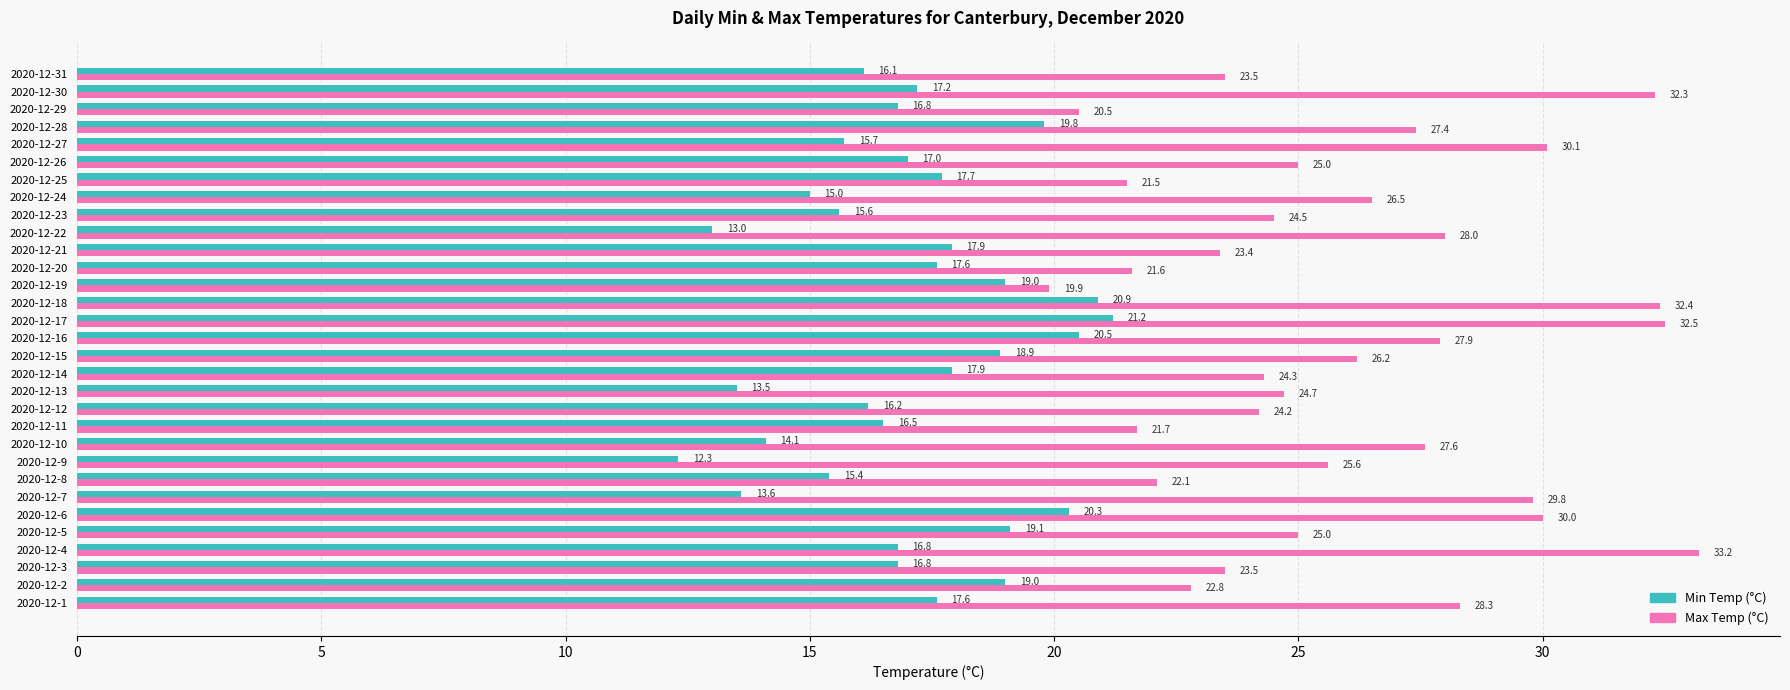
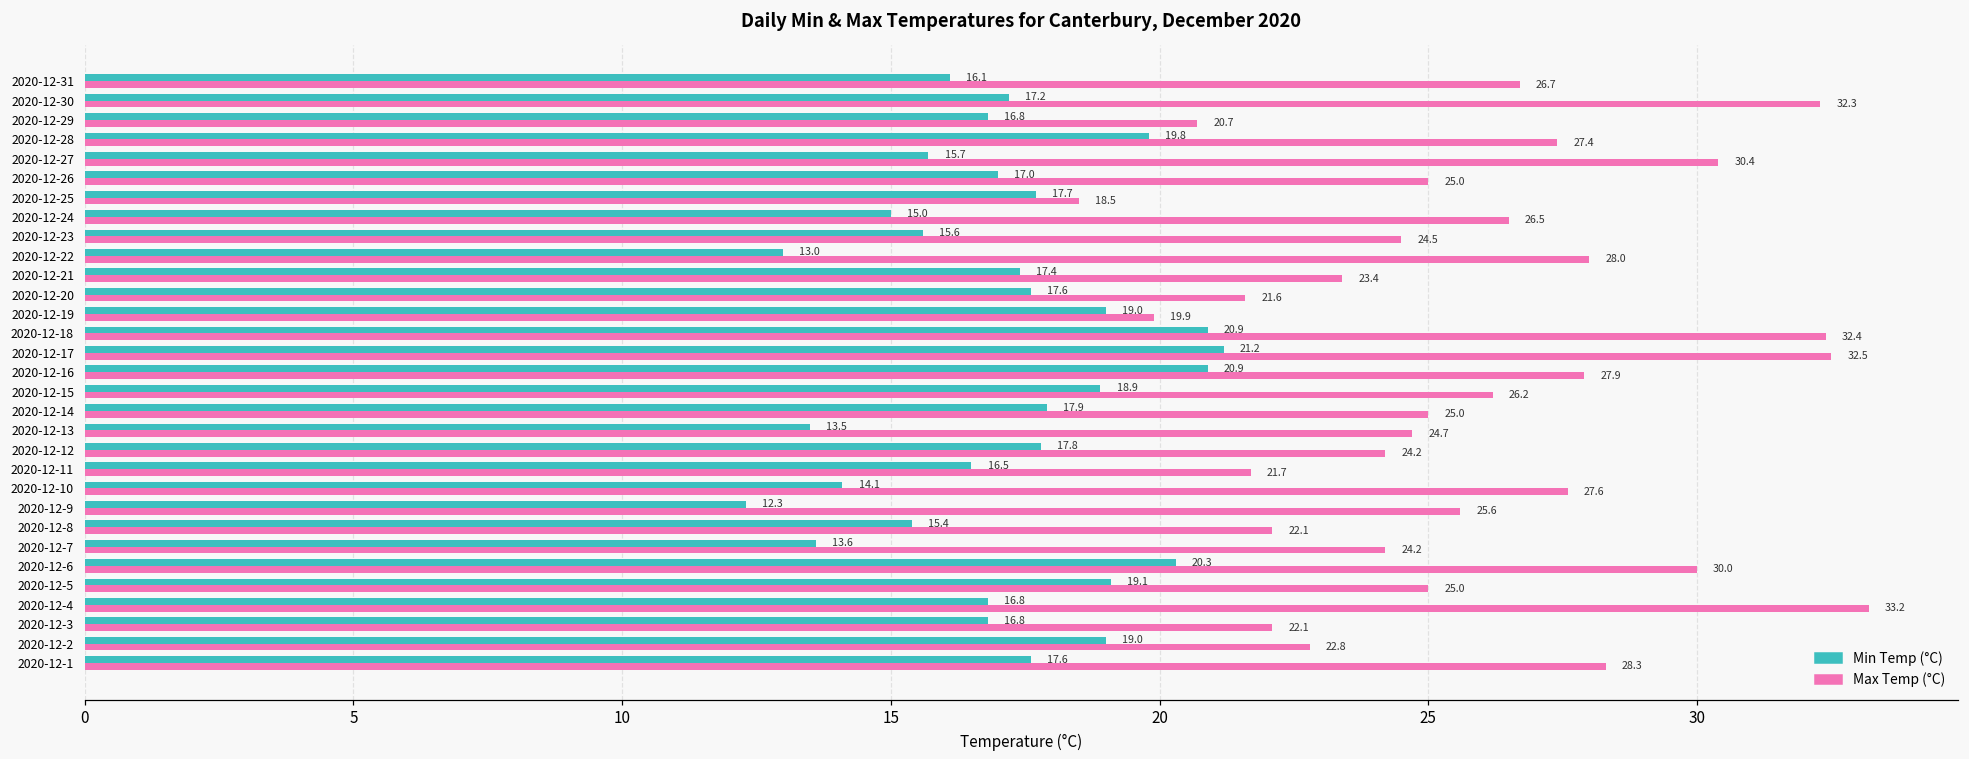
  {
    "Min Temp (°C)": {
      "2020-12-31": 16.1,
      "2020-12-30": 17.2,
      "2020-12-29": 16.8,
      "2020-12-28": 19.8,
      "2020-12-27": 15.7,
      "2020-12-26": 17.0,
      "2020-12-25": 17.7,
      "2020-12-24": 15.0,
      "2020-12-23": 15.6,
      "2020-12-22": 13.0,
-     "2020-12-21": 17.9,
+     "2020-12-21": 17.4,
      "2020-12-20": 17.6,
      "2020-12-19": 19.0,
      "2020-12-18": 20.9,
      "2020-12-17": 21.2,
-     "2020-12-16": 20.5,
+     "2020-12-16": 20.9,
      "2020-12-15": 18.9,
      "2020-12-14": 17.9,
      "2020-12-13": 13.5,
-     "2020-12-12": 16.2,
+     "2020-12-12": 17.8,
      "2020-12-11": 16.5,
      "2020-12-10": 14.1,
      "2020-12-9": 12.3,
      "2020-12-8": 15.4,
      "2020-12-7": 13.6,
      "2020-12-6": 20.3,
      "2020-12-5": 19.1,
      "2020-12-4": 16.8,
      "2020-12-3": 16.8,
      "2020-12-2": 19.0,
      "2020-12-1": 17.6
    },
    "Max Temp (°C)": {
-     "2020-12-31": 23.5,
+     "2020-12-31": 26.7,
      "2020-12-30": 32.3,
-     "2020-12-29": 20.5,
+     "2020-12-29": 20.7,
      "2020-12-28": 27.4,
-     "2020-12-27": 30.1,
+     "2020-12-27": 30.4,
      "2020-12-26": 25.0,
-     "2020-12-25": 21.5,
+     "2020-12-25": 18.5,
      "2020-12-24": 26.5,
      "2020-12-23": 24.5,
      "2020-12-22": 28.0,
      "2020-12-21": 23.4,
      "2020-12-20": 21.6,
      "2020-12-19": 19.9,
      "2020-12-18": 32.4,
      "2020-12-17": 32.5,
      "2020-12-16": 27.9,
      "2020-12-15": 26.2,
-     "2020-12-14": 24.3,
+     "2020-12-14": 25.0,
      "2020-12-13": 24.7,
      "2020-12-12": 24.2,
      "2020-12-11": 21.7,
      "2020-12-10": 27.6,
      "2020-12-9": 25.6,
      "2020-12-8": 22.1,
-     "2020-12-7": 29.8,
+     "2020-12-7": 24.2,
      "2020-12-6": 30.0,
      "2020-12-5": 25.0,
      "2020-12-4": 33.2,
-     "2020-12-3": 23.5,
+     "2020-12-3": 22.1,
      "2020-12-2": 22.8,
      "2020-12-1": 28.3
    }
  }
